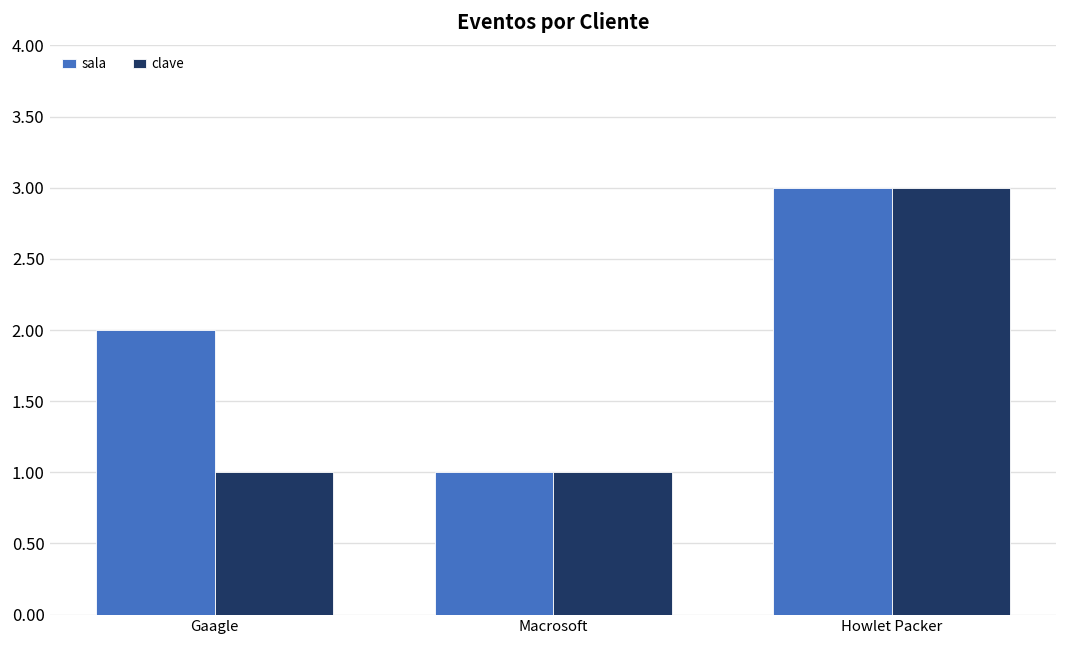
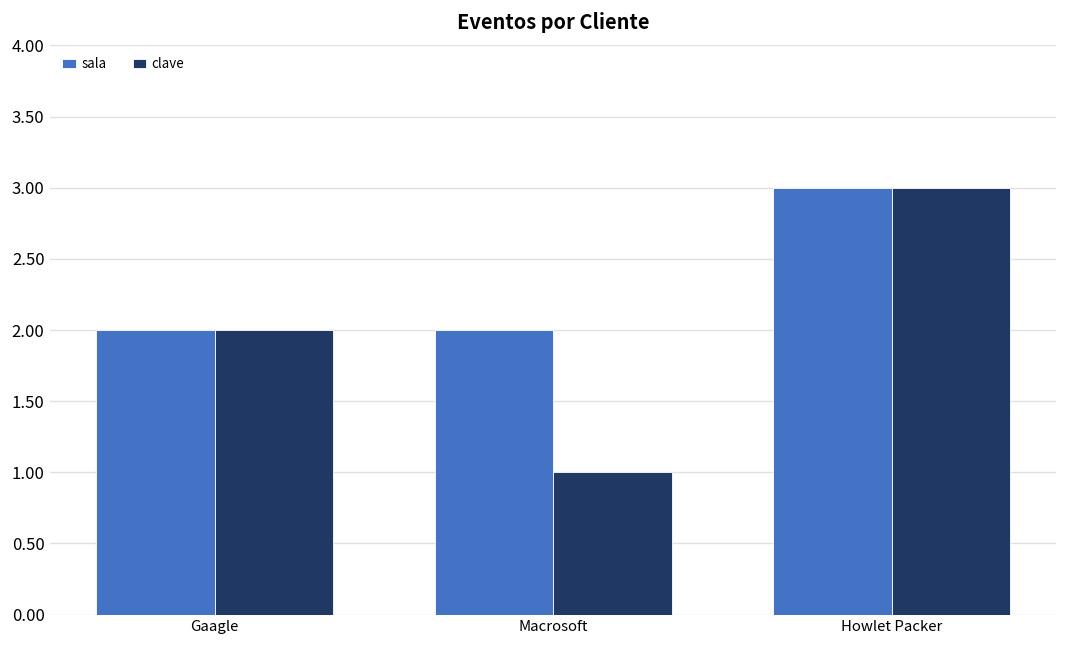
  {
    "sala": {
      "Gaagle": 2,
-     "Macrosoft": 1,
+     "Macrosoft": 2,
      "Howlet Packer": 3
    },
    "clave": {
-     "Gaagle": 1,
+     "Gaagle": 2,
      "Macrosoft": 1,
      "Howlet Packer": 3
    }
  }
